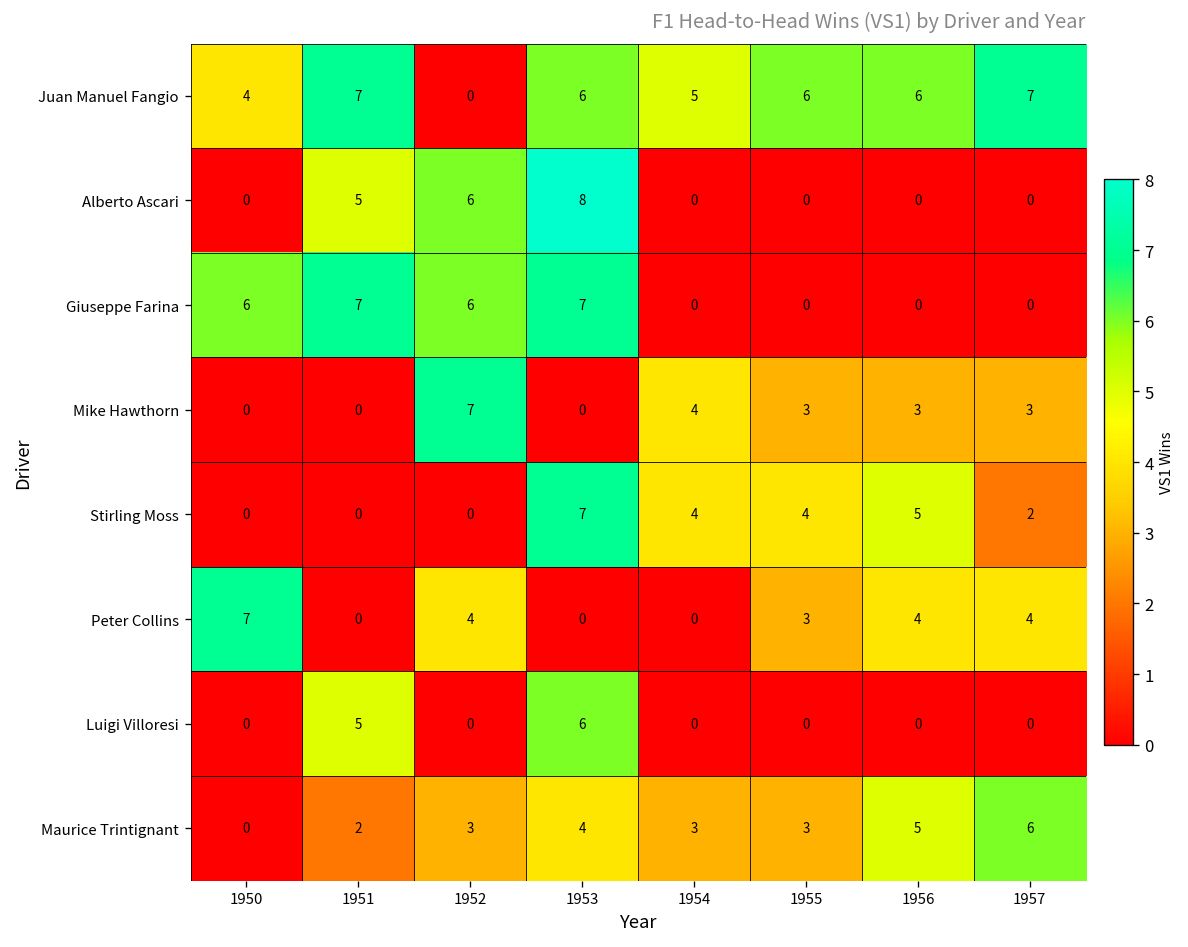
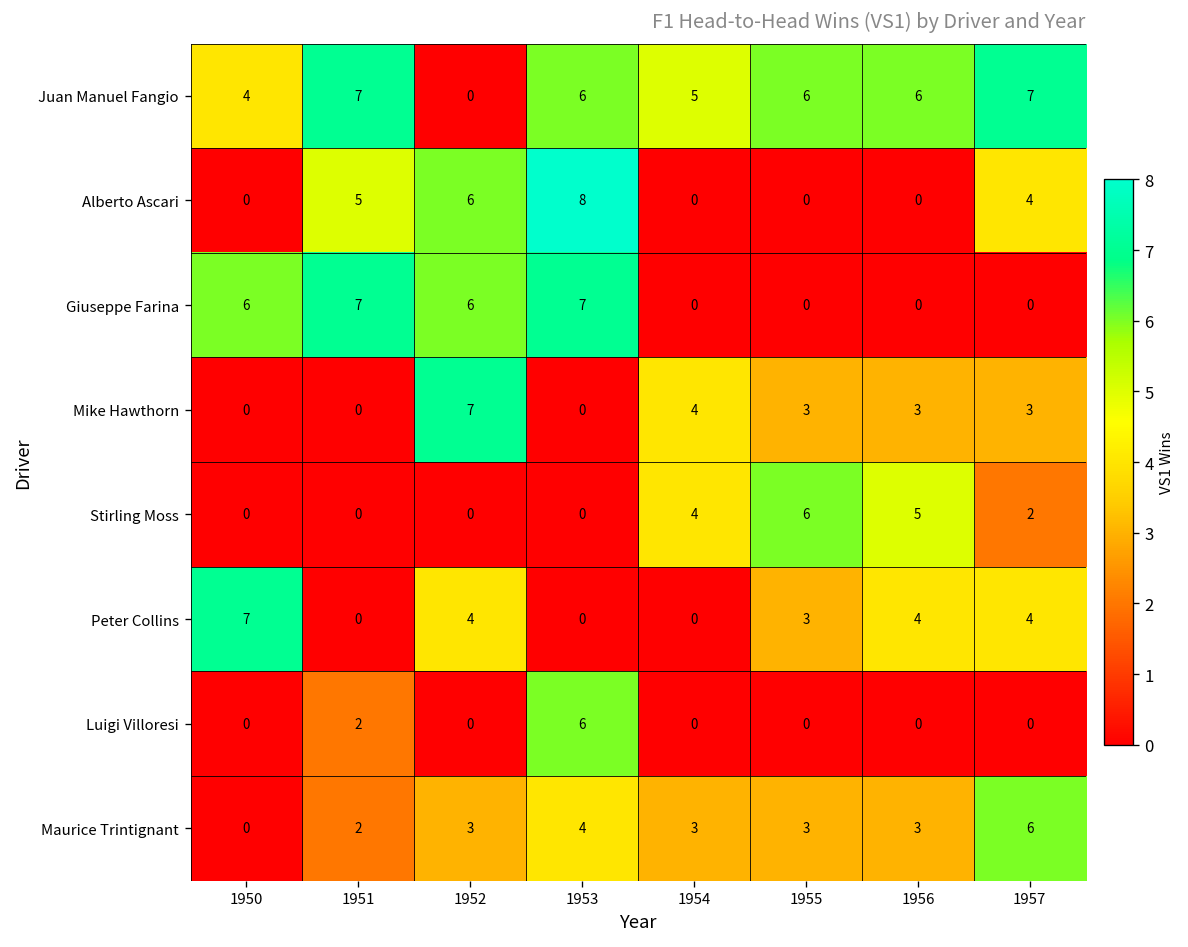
  {
    "Juan Manuel Fangio": {
      "1950": 4,
      "1951": 7,
      "1952": 0,
      "1953": 6,
      "1954": 5,
      "1955": 6,
      "1956": 6,
      "1957": 7
    },
    "Alberto Ascari": {
      "1950": 0,
      "1951": 5,
      "1952": 6,
      "1953": 8,
      "1954": 0,
      "1955": 0,
      "1956": 0,
-     "1957": 0
+     "1957": 4
    },
    "Giuseppe Farina": {
      "1950": 6,
      "1951": 7,
      "1952": 6,
      "1953": 7,
      "1954": 0,
      "1955": 0,
      "1956": 0,
      "1957": 0
    },
    "Mike Hawthorn": {
      "1950": 0,
      "1951": 0,
      "1952": 7,
      "1953": 0,
      "1954": 4,
      "1955": 3,
      "1956": 3,
      "1957": 3
    },
    "Stirling Moss": {
      "1950": 0,
      "1951": 0,
      "1952": 0,
-     "1953": 7,
+     "1953": 0,
      "1954": 4,
-     "1955": 4,
+     "1955": 6,
      "1956": 5,
      "1957": 2
    },
    "Peter Collins": {
      "1950": 7,
      "1951": 0,
      "1952": 4,
      "1953": 0,
      "1954": 0,
      "1955": 3,
      "1956": 4,
      "1957": 4
    },
    "Luigi Villoresi": {
      "1950": 0,
-     "1951": 5,
+     "1951": 2,
      "1952": 0,
      "1953": 6,
      "1954": 0,
      "1955": 0,
      "1956": 0,
      "1957": 0
    },
    "Maurice Trintignant": {
      "1950": 0,
      "1951": 2,
      "1952": 3,
      "1953": 4,
      "1954": 3,
      "1955": 3,
-     "1956": 5,
+     "1956": 3,
      "1957": 6
    }
  }
